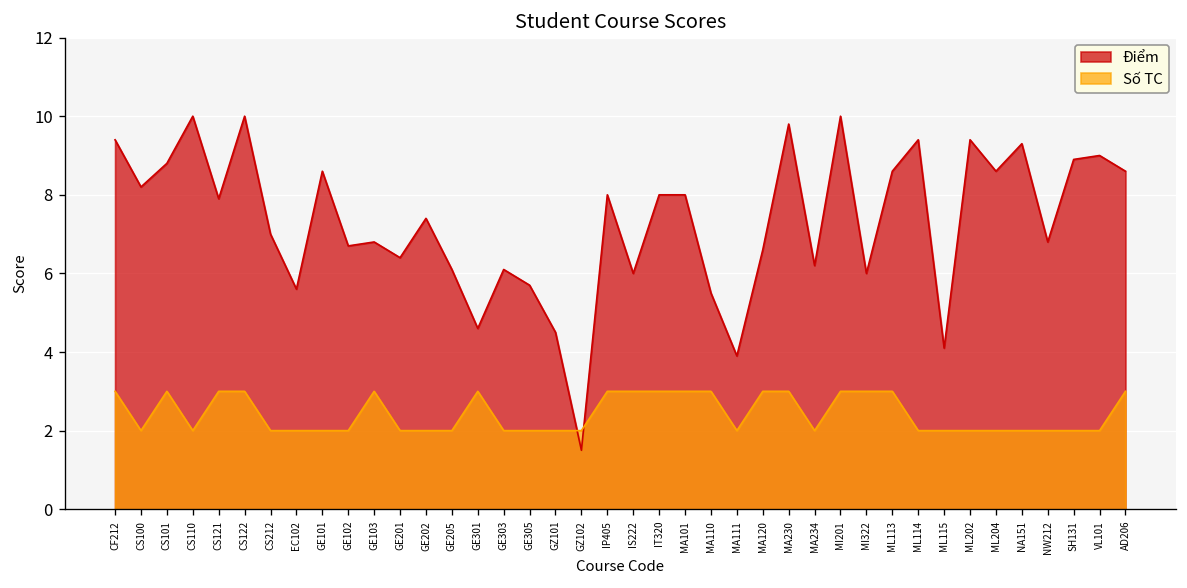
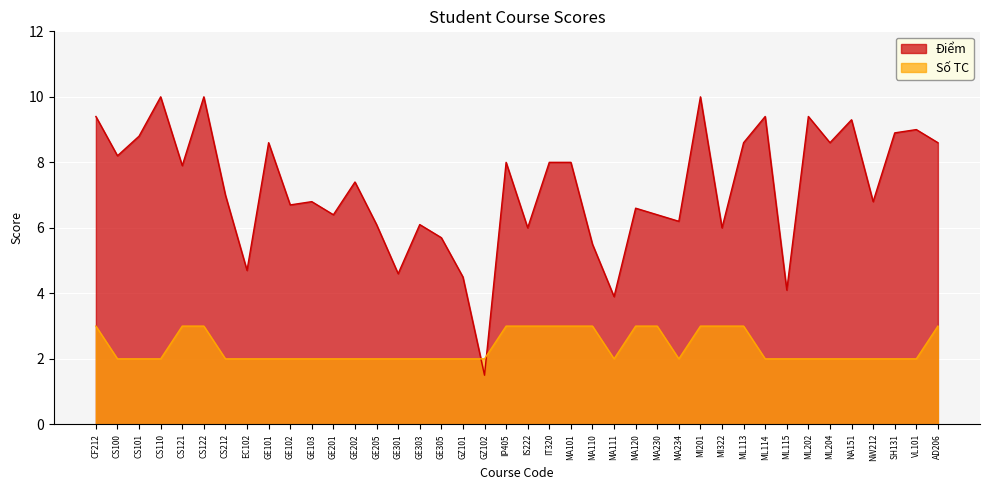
  {
    "Điểm": {
      "CF212": 9.4,
      "CS100": 8.2,
      "CS101": 8.8,
      "CS110": 10.0,
      "CS121": 7.9,
      "CS122": 10.0,
      "CS212": 7.0,
-     "EC102": 5.6,
+     "EC102": 4.7,
      "GE101": 8.6,
      "GE102": 6.7,
      "GE103": 6.8,
      "GE201": 6.4,
      "GE202": 7.4,
      "GE205": 6.1,
      "GE301": 4.6,
      "GE303": 6.1,
      "GE305": 5.7,
      "GZ101": 4.5,
      "GZ102": 1.5,
      "IP405": 8.0,
      "IS222": 6.0,
      "IT320": 8.0,
      "MA101": 8.0,
      "MA110": 5.5,
      "MA111": 3.9,
      "MA120": 6.6,
-     "MA230": 9.8,
+     "MA230": 6.4,
      "MA234": 6.2,
      "MI201": 10.0,
      "MI322": 6.0,
      "ML113": 8.6,
      "ML114": 9.4,
      "ML115": 4.1,
      "ML202": 9.4,
      "ML204": 8.6,
      "NA151": 9.3,
      "NW212": 6.8,
      "SH131": 8.9,
      "VL101": 9.0,
      "AD206": 8.6
    },
    "Số TC": {
      "CF212": 3,
      "CS100": 2,
-     "CS101": 3,
+     "CS101": 2,
      "CS110": 2,
      "CS121": 3,
      "CS122": 3,
      "CS212": 2,
      "EC102": 2,
      "GE101": 2,
      "GE102": 2,
-     "GE103": 3,
+     "GE103": 2,
      "GE201": 2,
      "GE202": 2,
      "GE205": 2,
-     "GE301": 3,
+     "GE301": 2,
      "GE303": 2,
      "GE305": 2,
      "GZ101": 2,
      "GZ102": 2,
      "IP405": 3,
      "IS222": 3,
      "IT320": 3,
      "MA101": 3,
      "MA110": 3,
      "MA111": 2,
      "MA120": 3,
      "MA230": 3,
      "MA234": 2,
      "MI201": 3,
      "MI322": 3,
      "ML113": 3,
      "ML114": 2,
      "ML115": 2,
      "ML202": 2,
      "ML204": 2,
      "NA151": 2,
      "NW212": 2,
      "SH131": 2,
      "VL101": 2,
      "AD206": 3
    }
  }
